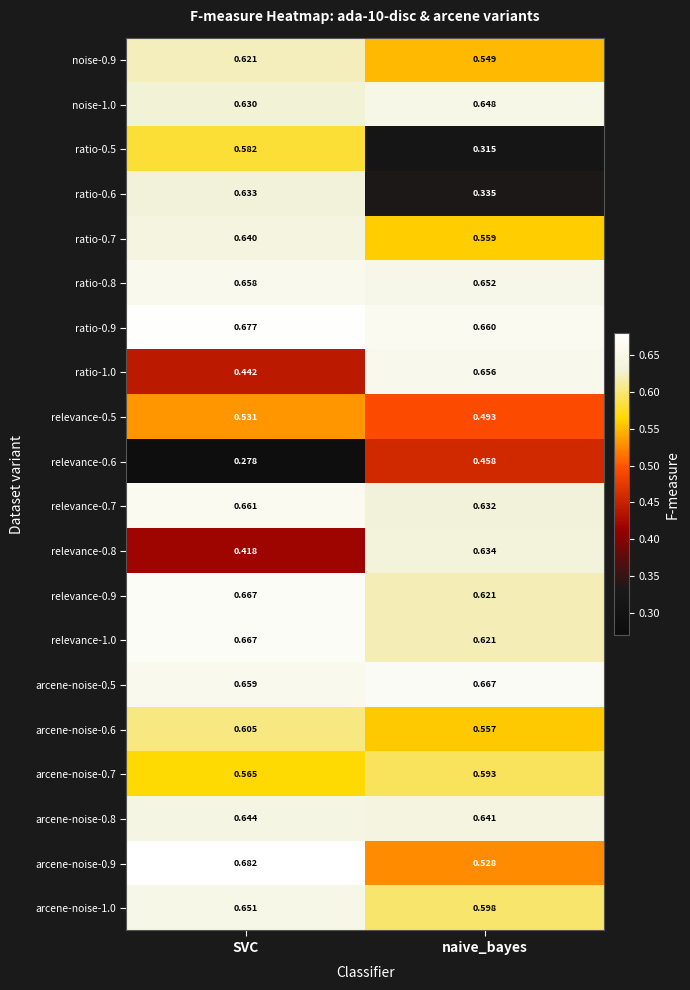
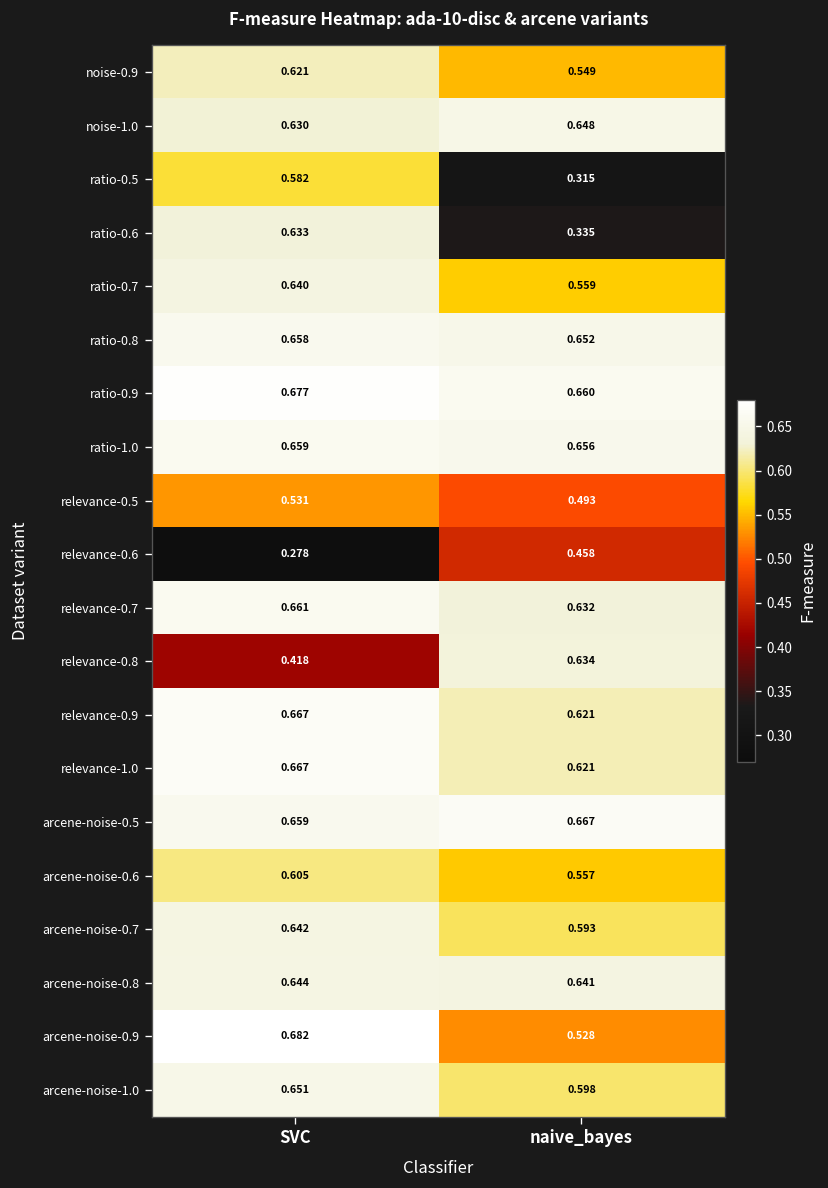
  {
    "noise-0.9": {
      "SVC": 0.621,
      "naive_bayes": 0.549
    },
    "noise-1.0": {
      "SVC": 0.630,
      "naive_bayes": 0.648
    },
    "ratio-0.5": {
      "SVC": 0.582,
      "naive_bayes": 0.315
    },
    "ratio-0.6": {
      "SVC": 0.633,
      "naive_bayes": 0.335
    },
    "ratio-0.7": {
      "SVC": 0.640,
      "naive_bayes": 0.559
    },
    "ratio-0.8": {
      "SVC": 0.658,
      "naive_bayes": 0.652
    },
    "ratio-0.9": {
      "SVC": 0.677,
      "naive_bayes": 0.660
    },
    "ratio-1.0": {
-     "SVC": 0.442,
+     "SVC": 0.659,
      "naive_bayes": 0.656
    },
    "relevance-0.5": {
      "SVC": 0.531,
      "naive_bayes": 0.493
    },
    "relevance-0.6": {
      "SVC": 0.278,
      "naive_bayes": 0.458
    },
    "relevance-0.7": {
      "SVC": 0.661,
      "naive_bayes": 0.632
    },
    "relevance-0.8": {
      "SVC": 0.418,
      "naive_bayes": 0.634
    },
    "relevance-0.9": {
      "SVC": 0.667,
      "naive_bayes": 0.621
    },
    "relevance-1.0": {
      "SVC": 0.667,
      "naive_bayes": 0.621
    },
    "arcene-noise-0.5": {
      "SVC": 0.659,
      "naive_bayes": 0.667
    },
    "arcene-noise-0.6": {
      "SVC": 0.605,
      "naive_bayes": 0.557
    },
    "arcene-noise-0.7": {
-     "SVC": 0.565,
+     "SVC": 0.642,
      "naive_bayes": 0.593
    },
    "arcene-noise-0.8": {
      "SVC": 0.644,
      "naive_bayes": 0.641
    },
    "arcene-noise-0.9": {
      "SVC": 0.682,
      "naive_bayes": 0.528
    },
    "arcene-noise-1.0": {
      "SVC": 0.651,
      "naive_bayes": 0.598
    }
  }
